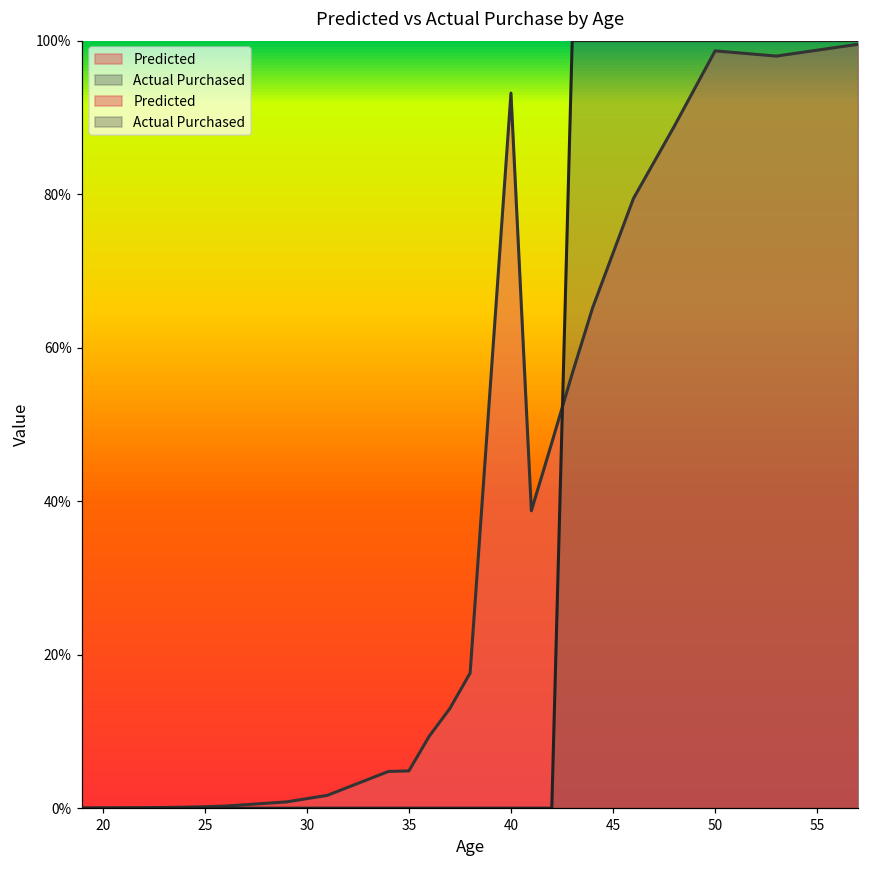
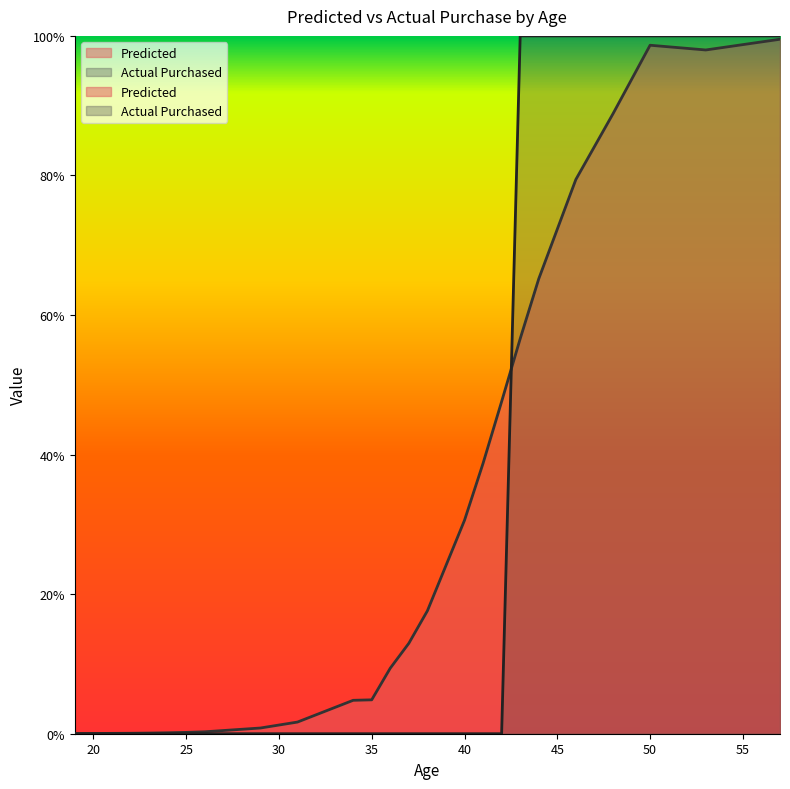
  {
    "Predicted": {
      "35": "5%",
-     "40": "93%",
+     "40": "31%",
      "50": "99%"
    },
    "Actual Purchased": {
      "35": "0%",
      "40": "0%",
      "50": "100%"
    }
  }
